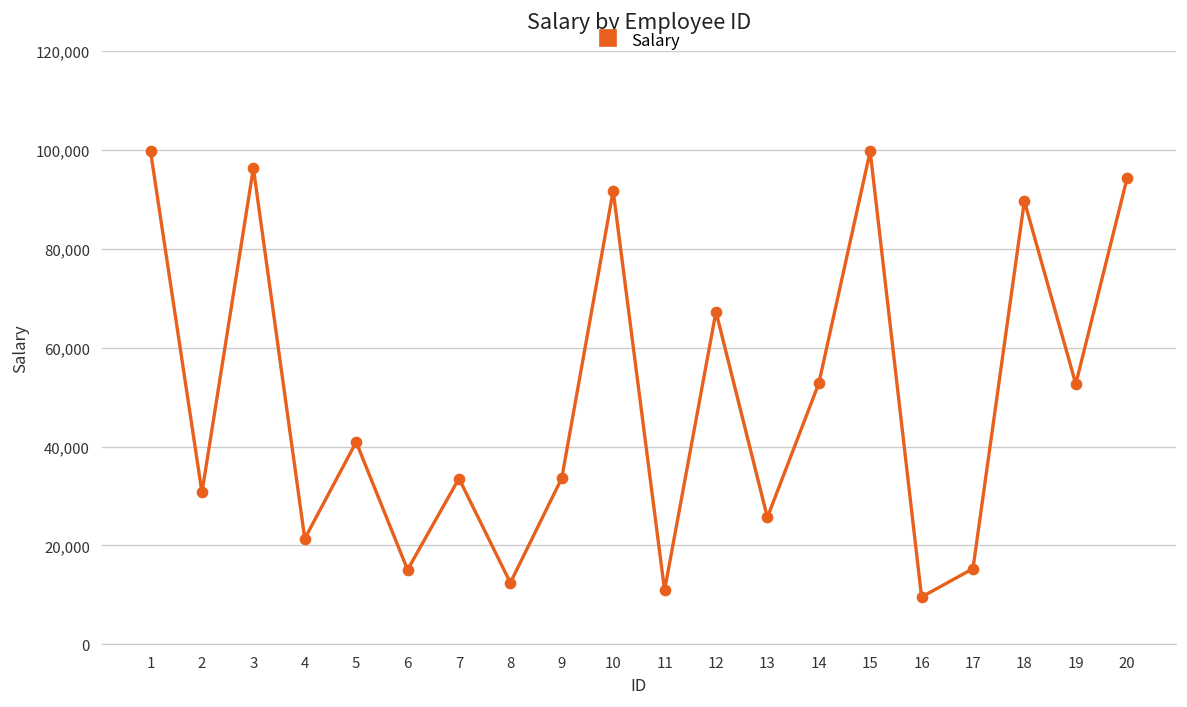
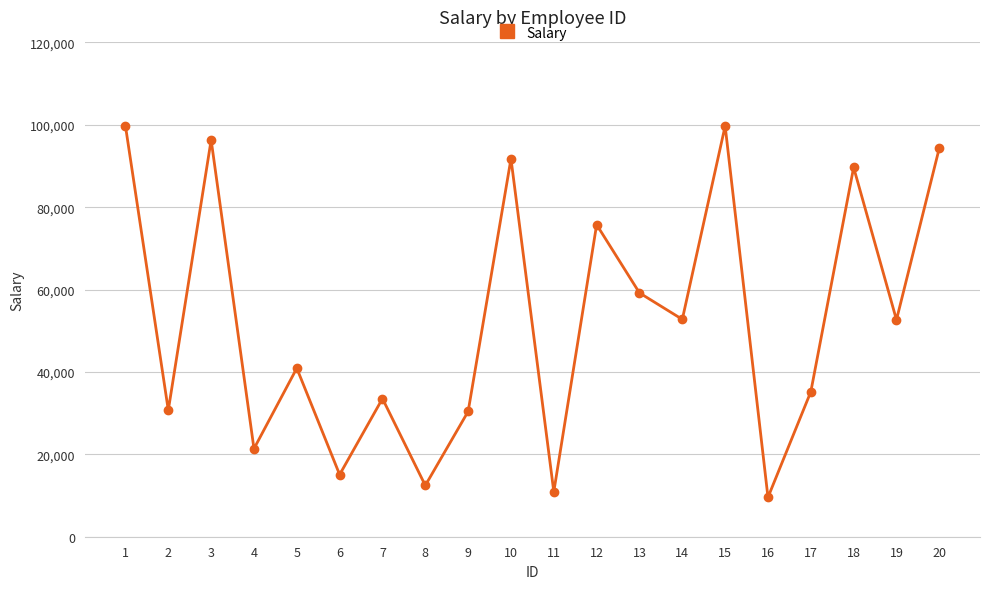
  {
    "1": "100,000",
    "2": "31,000",
    "3": "96,000",
    "4": "21,000",
    "5": "41,000",
    "6": "15,000",
    "7": "34,000",
    "8": "12,000",
-   "9": "34,000",
+   "9": "30,000",
    "10": "92,000",
    "11": "11,000",
-   "12": "67,000",
-   "13": "26,000",
+   "12": "76,000",
+   "13": "59,000",
    "14": "53,000",
    "15": "100,000",
    "16": "10,000",
-   "17": "15,000",
+   "17": "35,000",
    "18": "90,000",
    "19": "53,000",
    "20": "94,000"
  }
